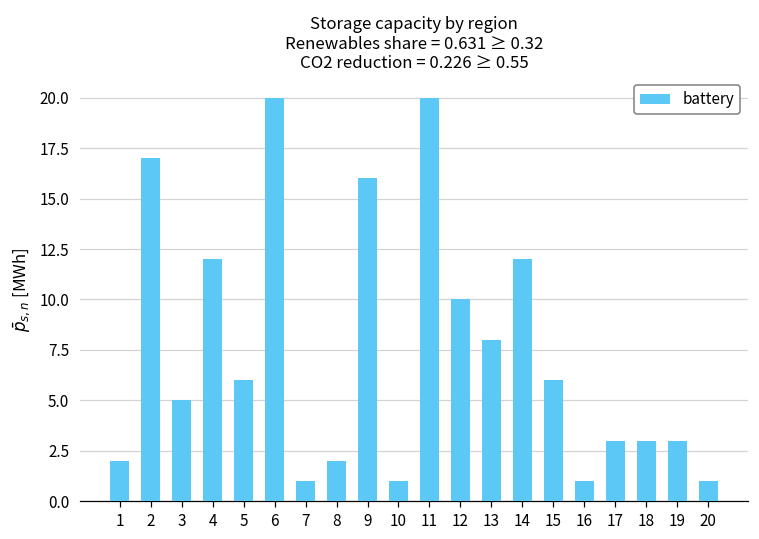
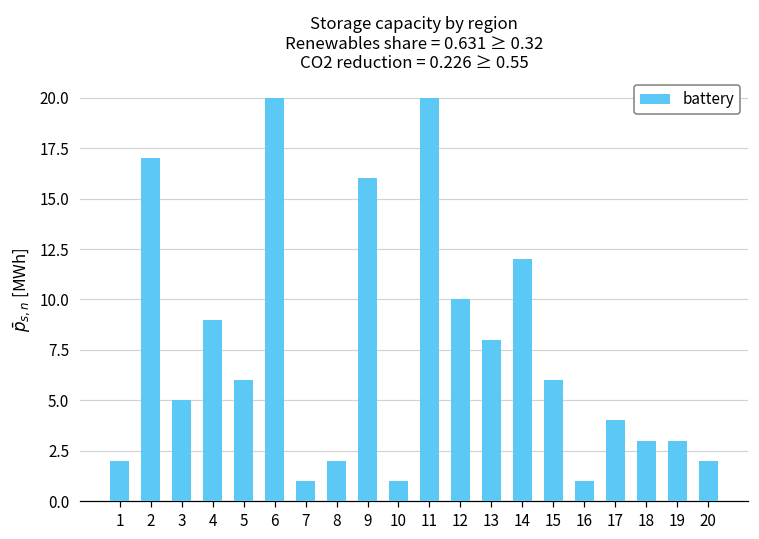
  {
    "1": 2,
    "2": 17,
    "3": 5,
-   "4": 12,
+   "4": 9,
    "5": 6,
    "6": 20,
    "7": 1,
    "8": 2,
    "9": 16,
    "10": 1,
    "11": 20,
    "12": 10,
    "13": 8,
    "14": 12,
    "15": 6,
    "16": 1,
-   "17": 3,
+   "17": 4,
    "18": 3,
    "19": 3,
-   "20": 1
+   "20": 2
  }
